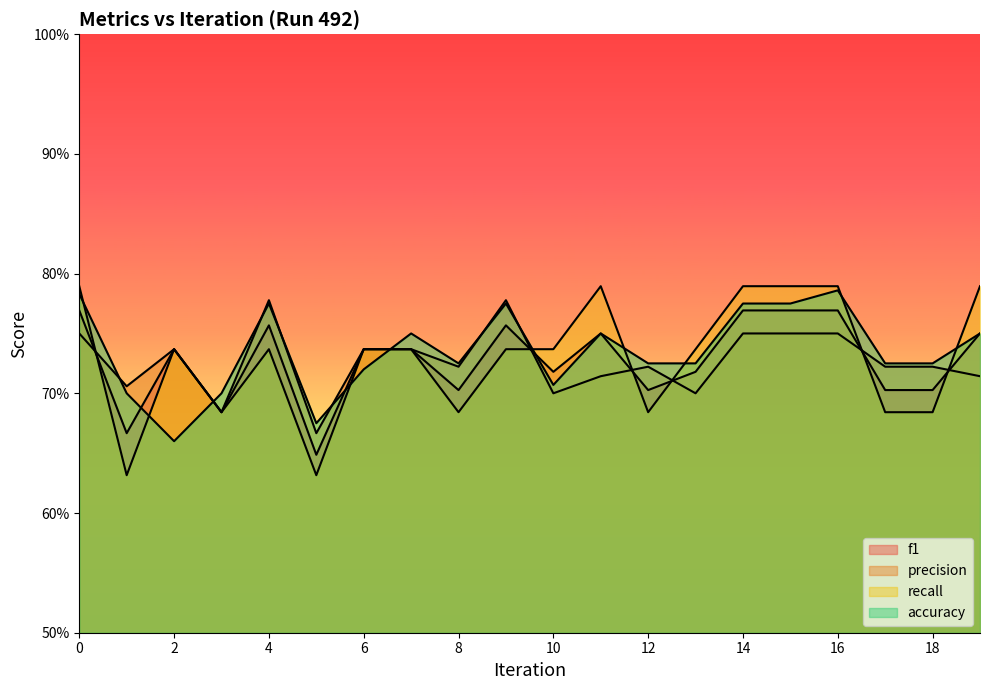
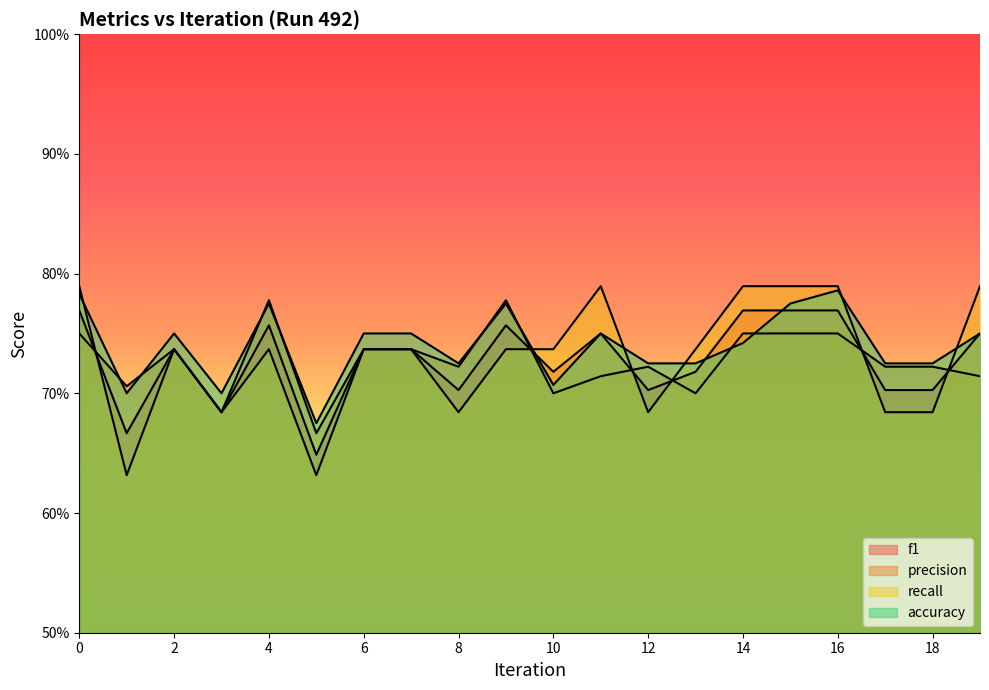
  {
    "accuracy": {
      "0": "78.3%",
-     "2": "66.0%",
+     "2": "75.0%",
      "4": "77.5%",
-     "6": "72.0%",
+     "6": "75.0%",
      "8": "72.5%",
      "10": "70.7%",
      "12": "72.5%",
-     "14": "77.5%",
+     "14": "74.2%",
      "16": "78.6%",
      "18": "72.5%"
    }
  }
